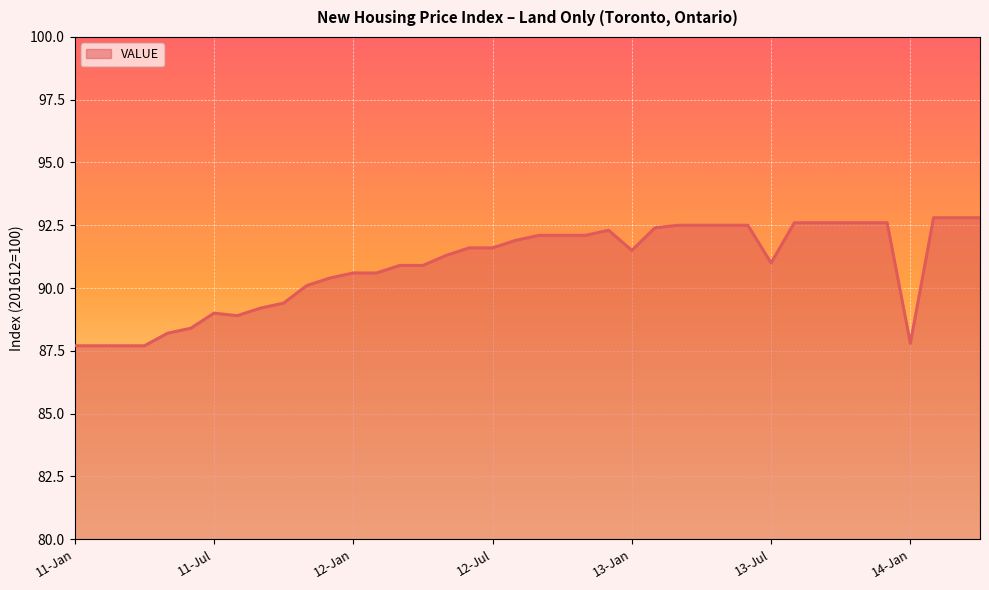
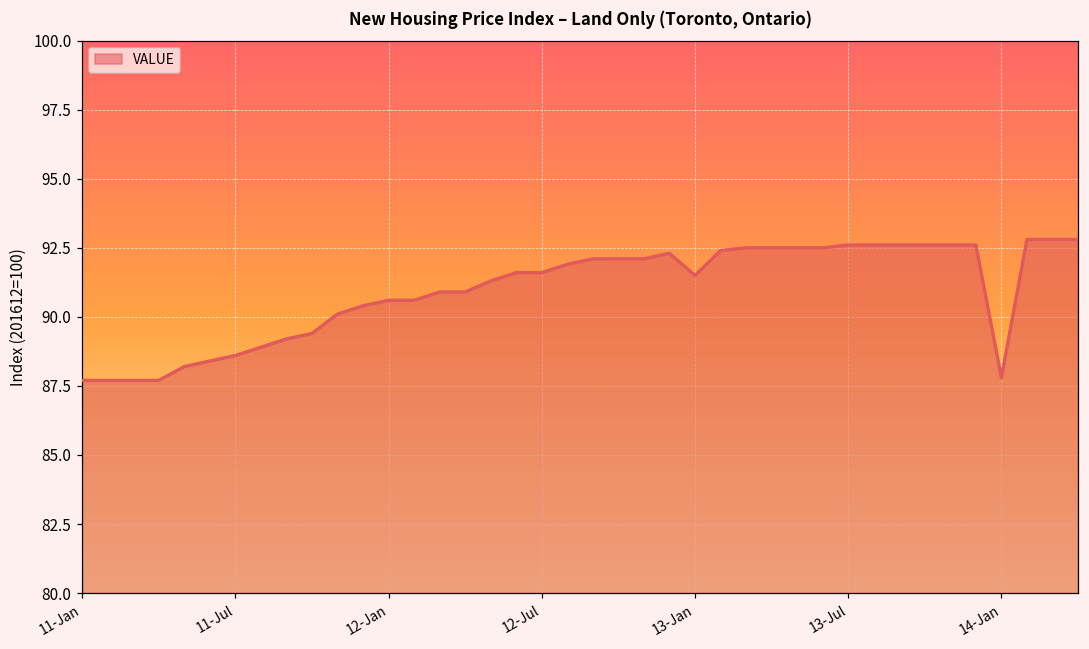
  {
    "11-Jan": 87.7,
-   "11-Jul": 89.0,
+   "11-Jul": 88.6,
    "12-Jan": 90.6,
    "12-Jul": 91.6,
    "13-Jan": 91.5,
-   "13-Jul": 91.0,
+   "13-Jul": 92.6,
    "14-Jan": 87.8
  }
